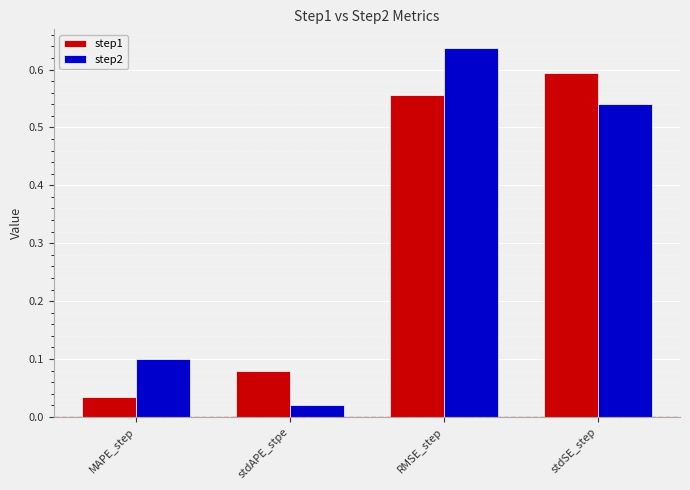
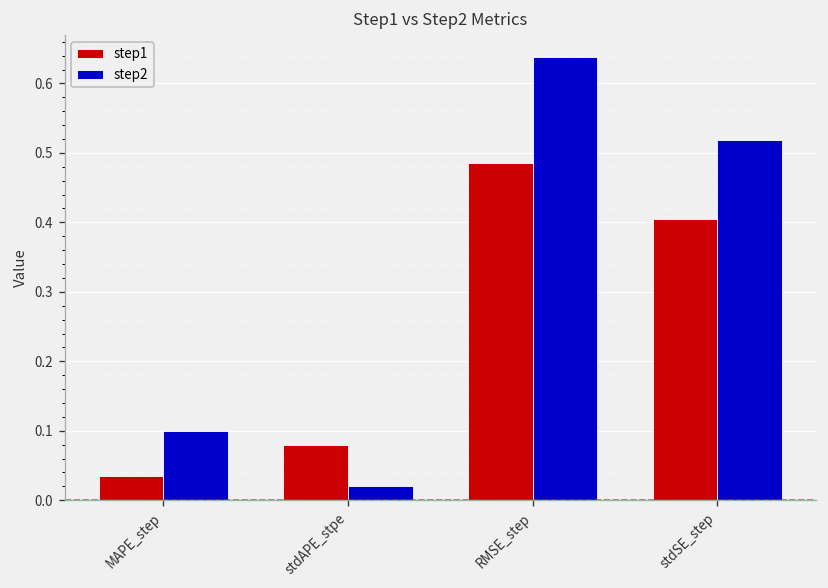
  {
    "step1": {
      "MAPE_step": 0.03,
      "stdAPE_stpe": 0.08,
-     "RMSE_step": 0.56,
-     "stdSE_step": 0.59
+     "RMSE_step": 0.49,
+     "stdSE_step": 0.40
    },
    "step2": {
      "MAPE_step": 0.10,
      "stdAPE_stpe": 0.02,
      "RMSE_step": 0.64,
-     "stdSE_step": 0.54
+     "stdSE_step": 0.52
    }
  }
